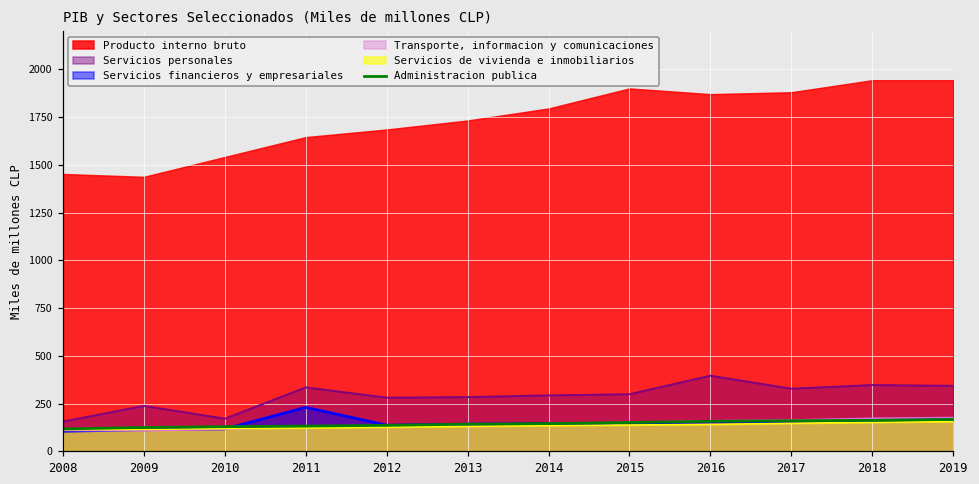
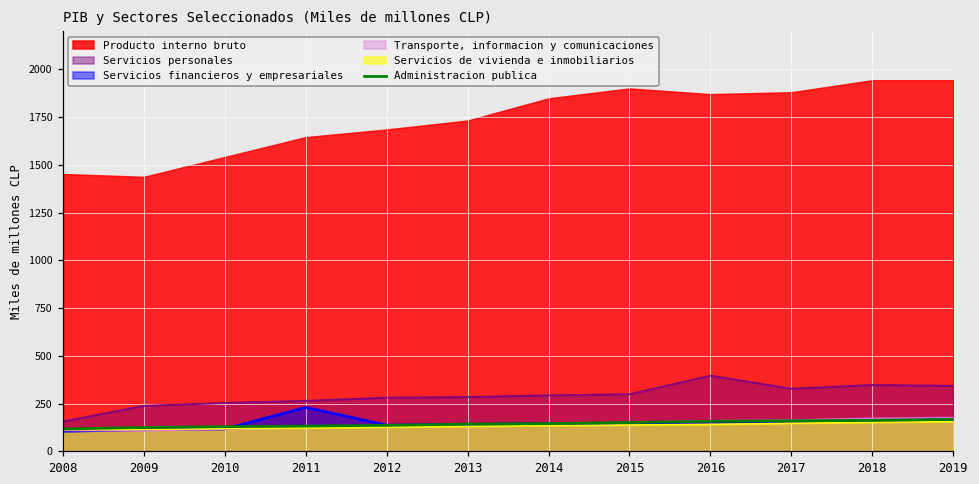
  {
    "Producto interno bruto": {
      "2008": 1450,
      "2009": 1440,
      "2010": 1540,
      "2011": 1650,
      "2012": 1690,
      "2013": 1730,
-     "2014": 1800,
+     "2014": 1850,
      "2016": 1870,
      "2017": 1880,
      "2018": 1940,
      "2019": 1940
    },
    "Servicios personales": {
      "2008": 160,
      "2009": 240,
-     "2010": 170,
-     "2011": 340,
+     "2010": 250,
+     "2011": 260,
      "2012": 280,
      "2013": 280,
      "2014": 290,
      "2015": 300,
      "2016": 400,
      "2017": 330,
      "2018": 350,
      "2019": 340
    },
    "Servicios financieros y empresariales": {
      "2011": 230
    }
  }
